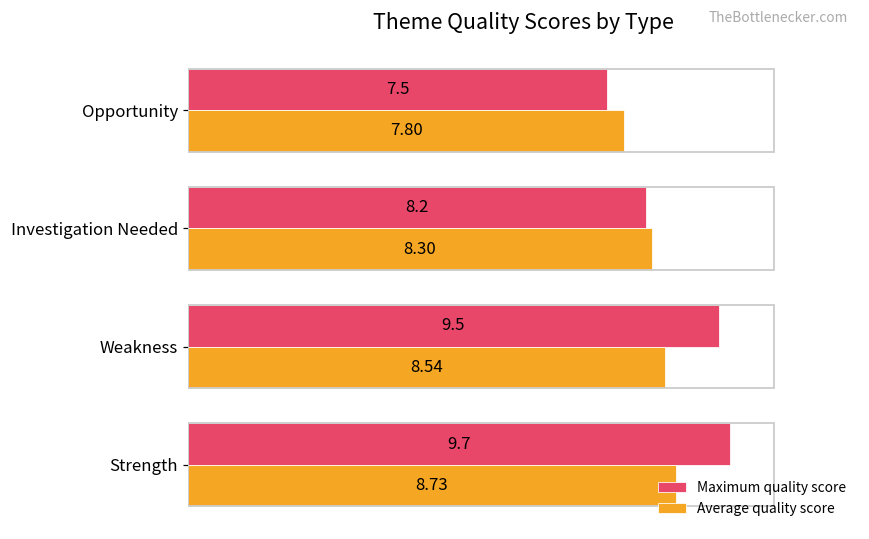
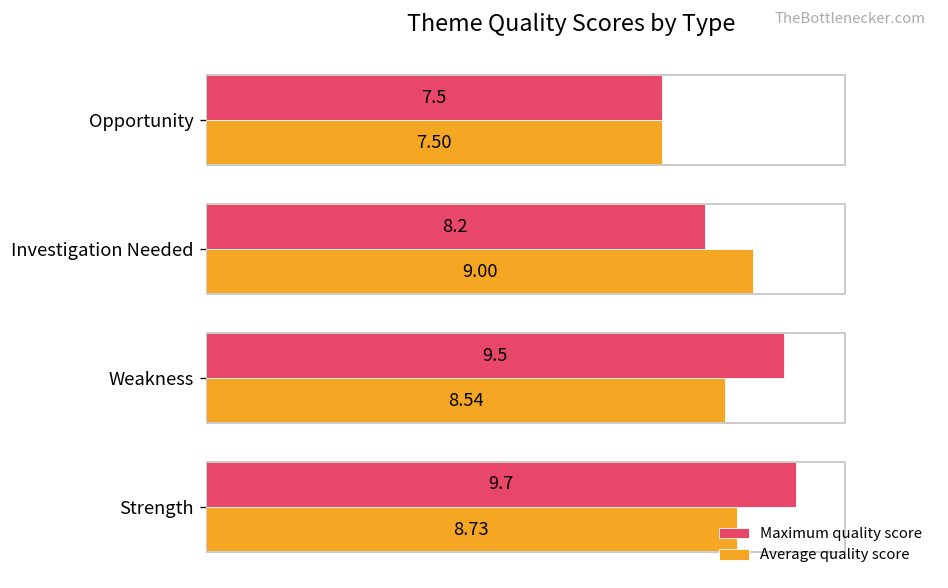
  {
    "Maximum quality score": {
      "Opportunity": 7.5,
      "Investigation Needed": 8.2,
      "Weakness": 9.5,
      "Strength": 9.7
    },
    "Average quality score": {
-     "Opportunity": 7.80,
-     "Investigation Needed": 8.30,
+     "Opportunity": 7.50,
+     "Investigation Needed": 9.00,
      "Weakness": 8.54,
      "Strength": 8.73
    }
  }
